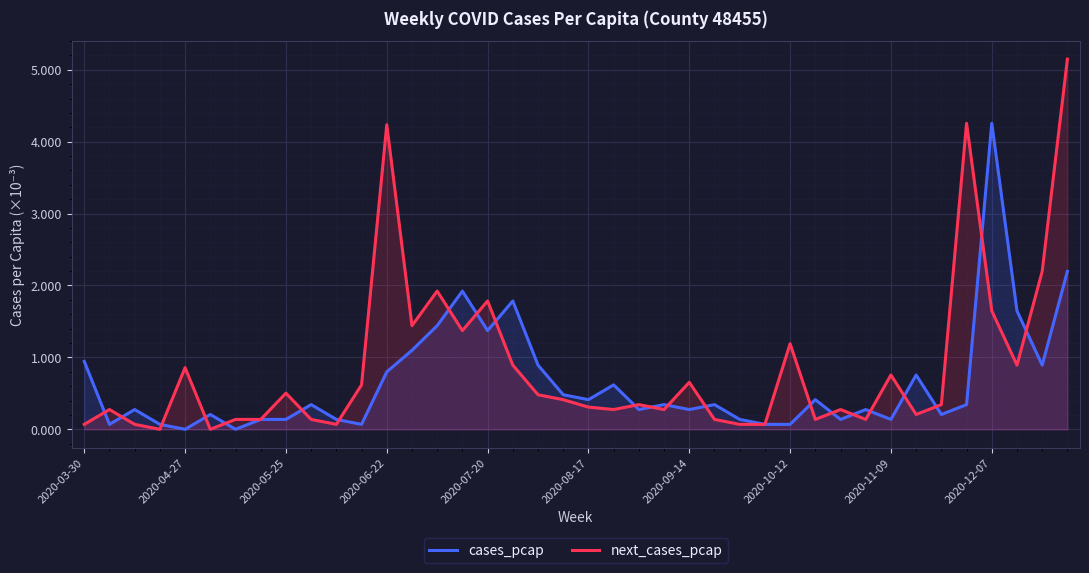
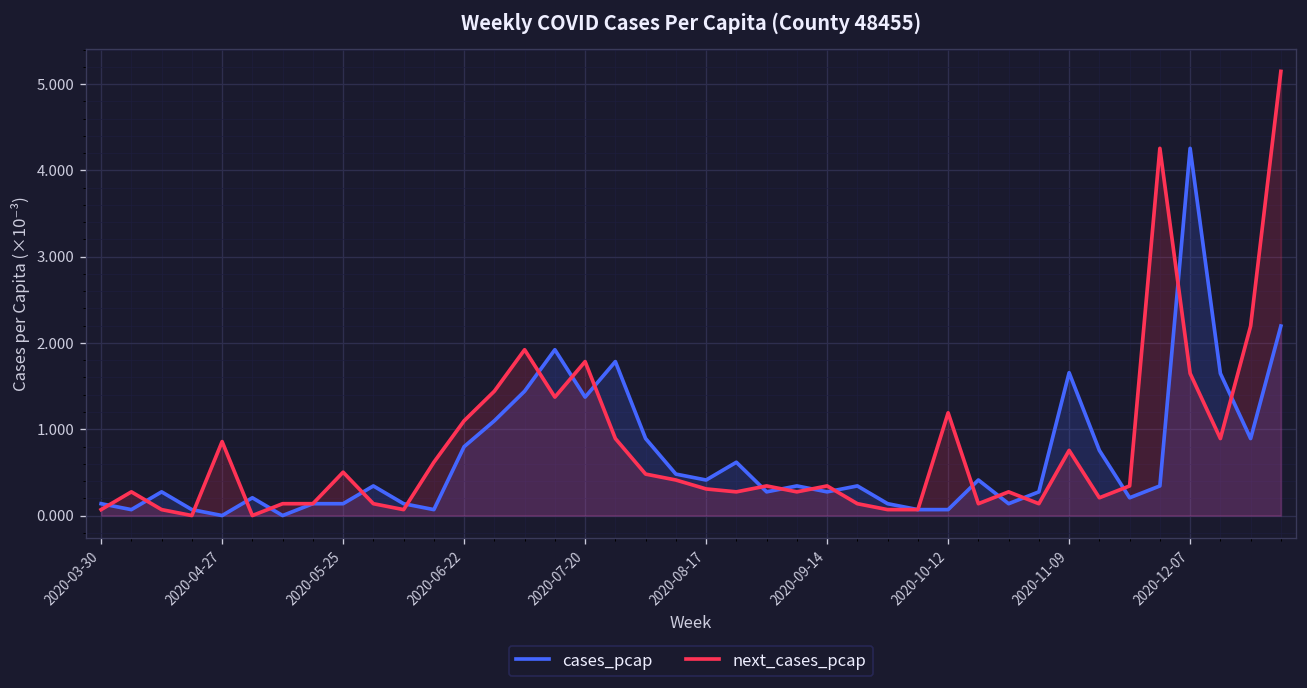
  {
    "cases_pcap": {
-     "2020-03-30": 0.9,
+     "2020-03-30": 0.1,
      "2020-04-27": 0.0,
      "2020-05-25": 0.1,
      "2020-06-22": 0.8,
      "2020-07-20": 1.4,
      "2020-08-17": 0.4,
      "2020-09-14": 0.3,
      "2020-10-12": 0.1,
-     "2020-11-09": 0.1,
+     "2020-11-09": 1.7,
      "2020-12-07": 4.3
    },
    "next_cases_pcap": {
      "2020-03-30": 0.1,
      "2020-04-27": 0.9,
      "2020-05-25": 0.5,
-     "2020-06-22": 4.2,
+     "2020-06-22": 1.1,
      "2020-07-20": 1.8,
      "2020-08-17": 0.3,
-     "2020-09-14": 0.7,
+     "2020-09-14": 0.3,
      "2020-10-12": 1.2,
      "2020-11-09": 0.8,
      "2020-12-07": 1.6
    }
  }
